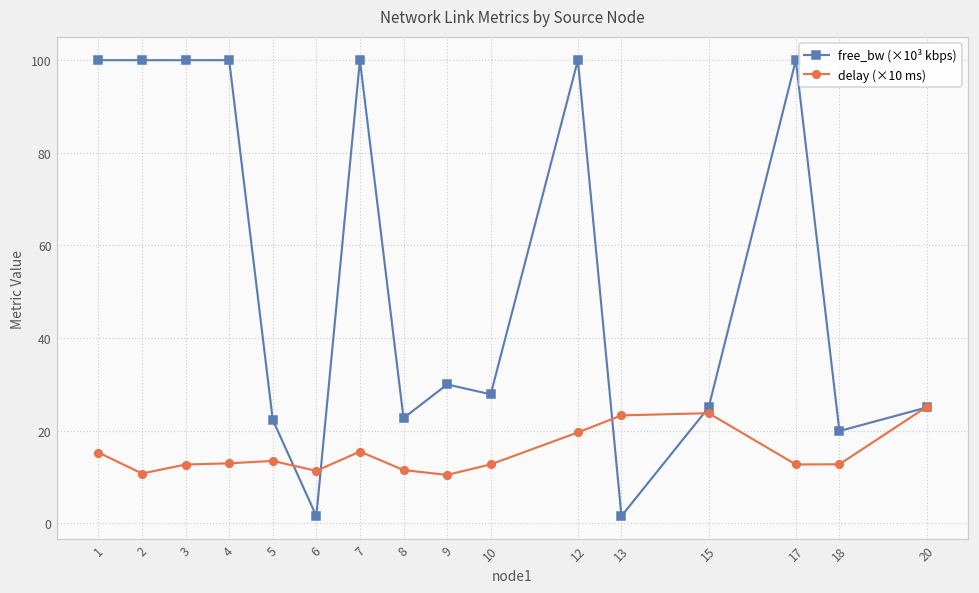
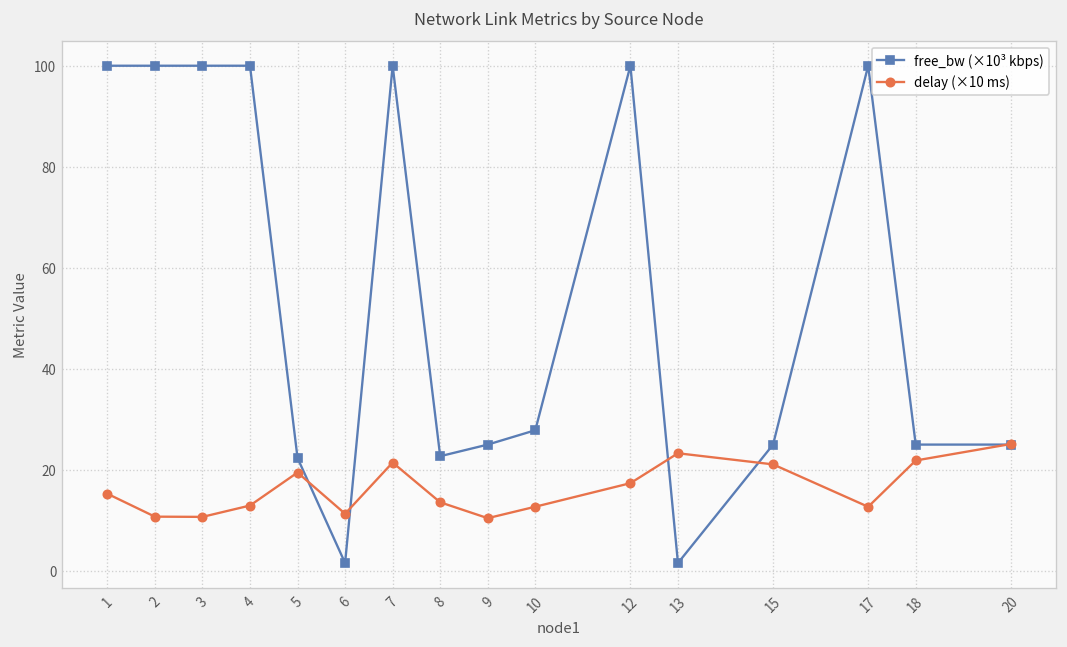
  {
    "free_bw (×10³ kbps)": {
      "1": 100,
      "2": 100,
      "3": 100,
      "4": 100,
      "5": 22,
      "6": 2,
      "7": 100,
      "8": 23,
-     "9": 30,
+     "9": 25,
      "10": 28,
      "12": 100,
      "13": 2,
      "15": 25,
      "17": 100,
-     "18": 20
+     "18": 25
    },
    "delay (×10 ms)": {
      "1": 15,
      "2": 11,
-     "3": 13,
+     "3": 11,
      "4": 13,
-     "5": 13,
+     "5": 19,
      "6": 11,
-     "7": 15,
-     "8": 11,
+     "7": 21,
+     "8": 14,
      "9": 10,
      "10": 13,
-     "12": 20,
+     "12": 17,
      "13": 23,
-     "15": 24,
+     "15": 21,
      "17": 13,
-     "18": 13
+     "18": 22
    }
  }
